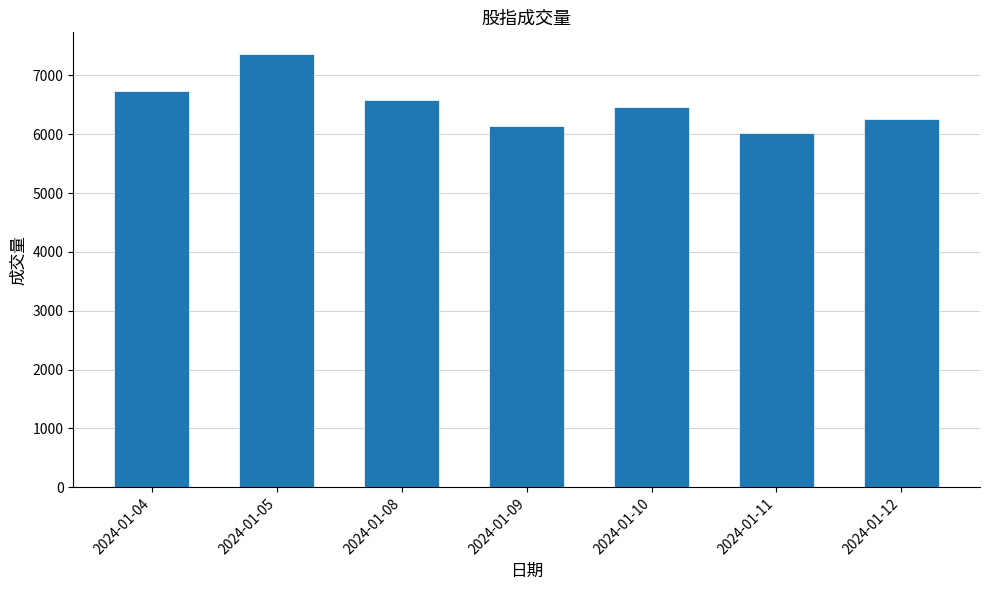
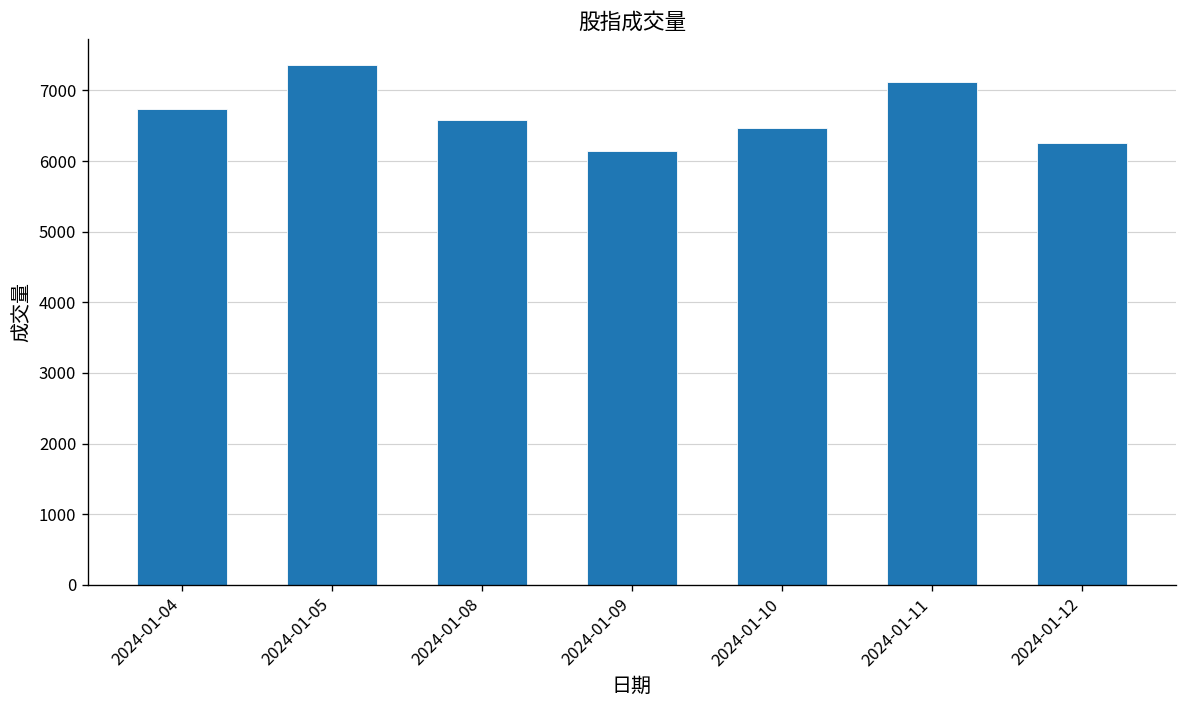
  {
    "2024-01-04": 6700,
    "2024-01-05": 7400,
    "2024-01-08": 6600,
    "2024-01-09": 6100,
    "2024-01-10": 6500,
-   "2024-01-11": 6000,
+   "2024-01-11": 7100,
    "2024-01-12": 6300
  }
